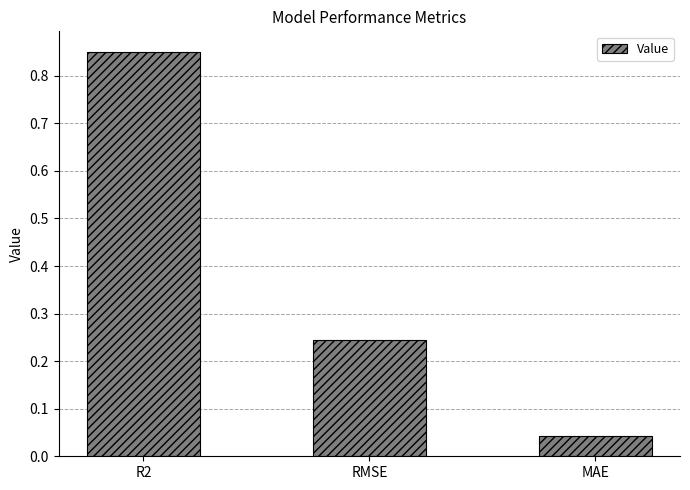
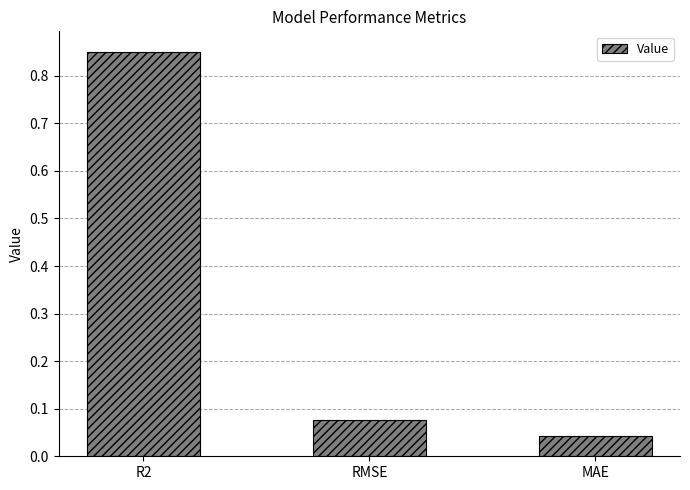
  {
    "R2": 0.85,
-   "RMSE": 0.24,
+   "RMSE": 0.08,
    "MAE": 0.04
  }
